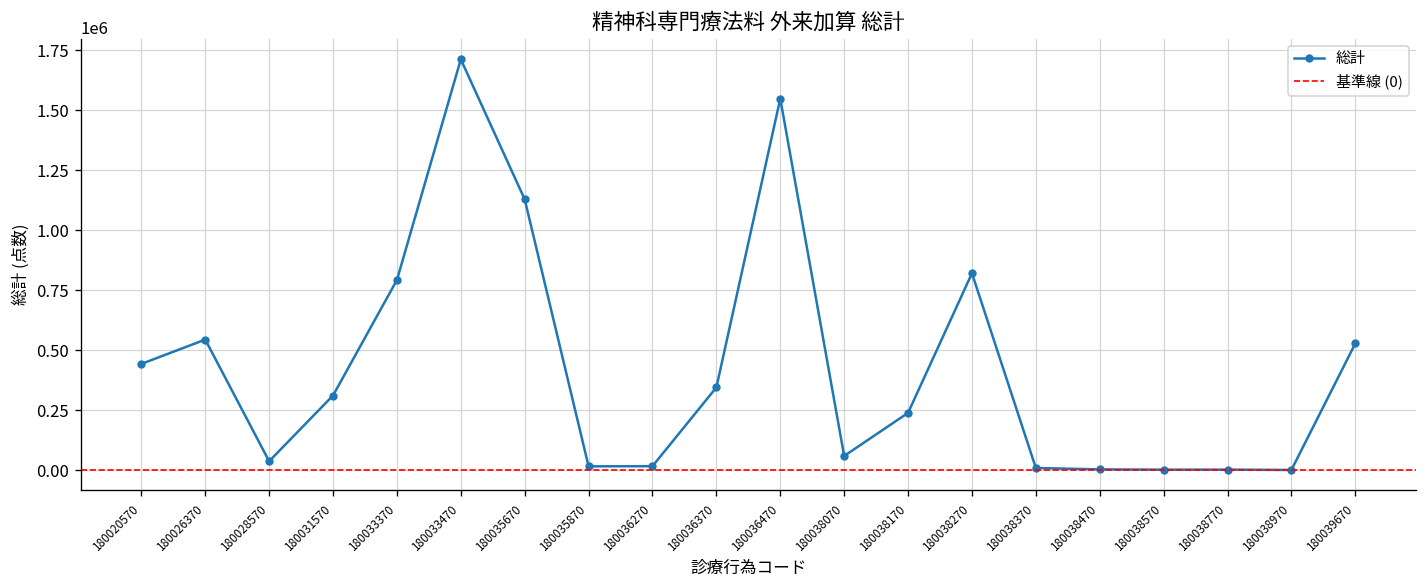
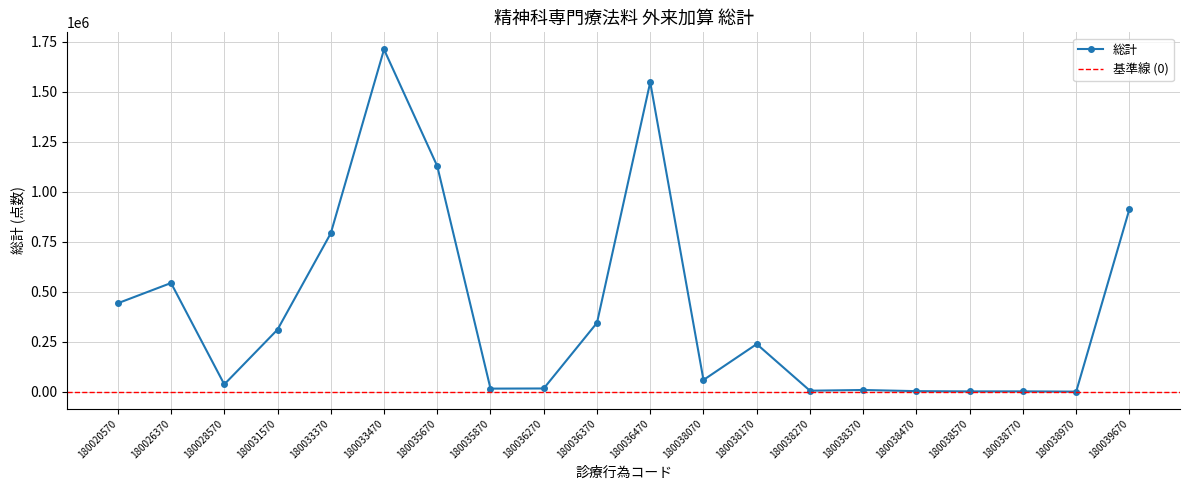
  {
    "180020570": 440000,
    "180026370": 540000,
    "180028570": 40000,
    "180031570": 310000,
    "180033370": 790000,
    "180033470": 1710000,
    "180035670": 1130000,
    "180035870": 20000,
    "180036270": 20000,
    "180036370": 340000,
    "180036470": 1550000,
    "180038070": 60000,
    "180038170": 240000,
-   "180038270": 820000,
+   "180038270": 10000,
    "180038370": 10000,
    "180038470": 0,
    "180038570": 0,
    "180038770": 0,
    "180038970": 0,
-   "180039670": 530000
+   "180039670": 910000
  }
